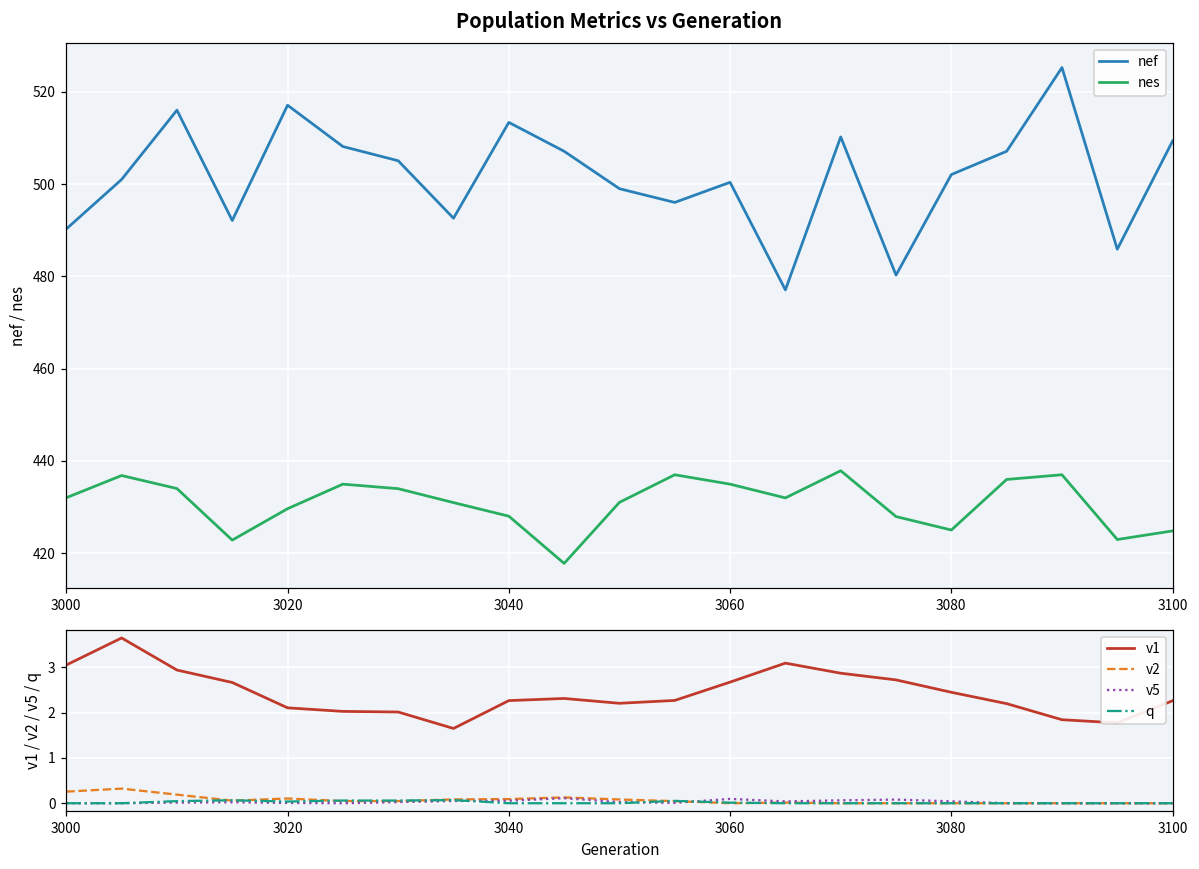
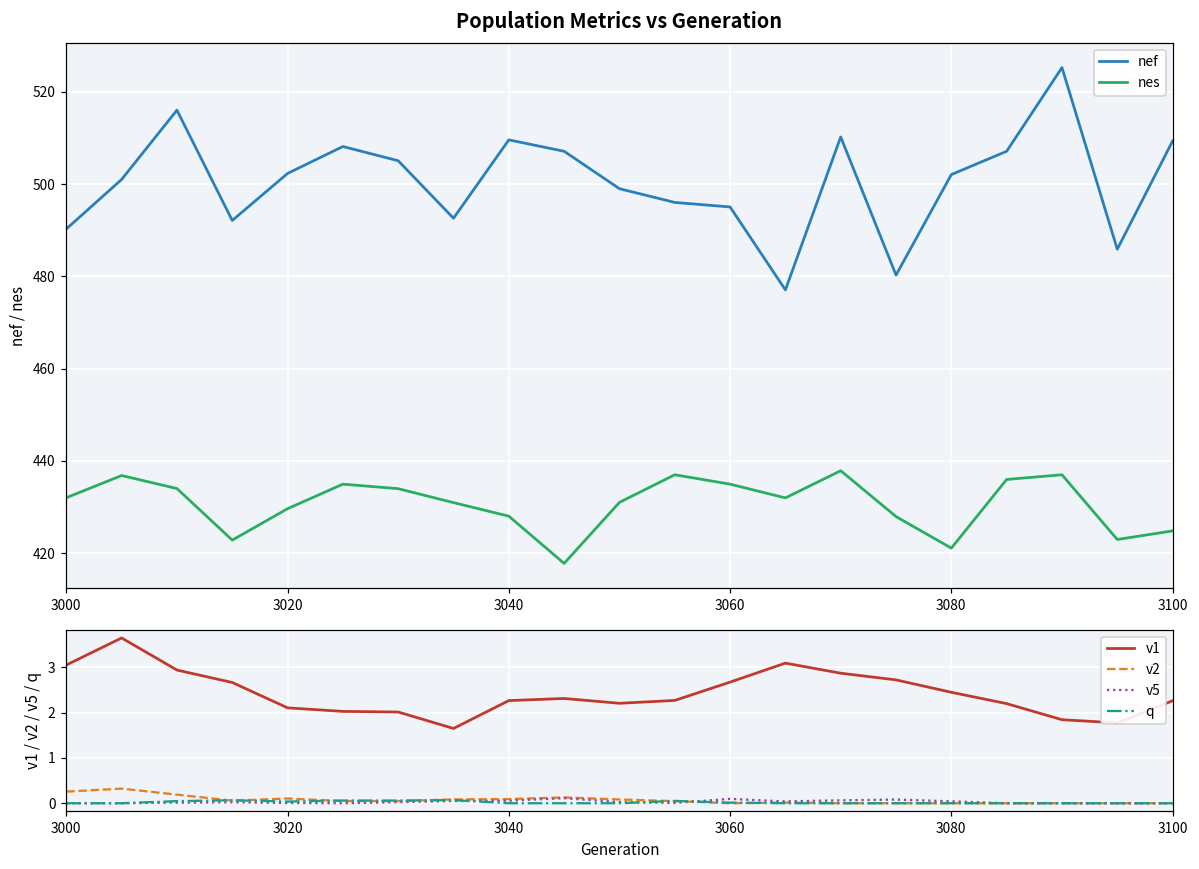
  {
    "Population Metrics vs Generation": {
      "nef": {
        "3000": 490,
-       "3020": 517,
-       "3040": 513,
-       "3060": 500,
+       "3020": 502,
+       "3040": 510,
+       "3060": 495,
        "3080": 502,
        "3100": 509
      },
      "nes": {
        "3000": 432,
        "3020": 430,
        "3040": 428,
        "3060": 435,
-       "3080": 425,
+       "3080": 421,
        "3100": 425
      }
    }
  }
